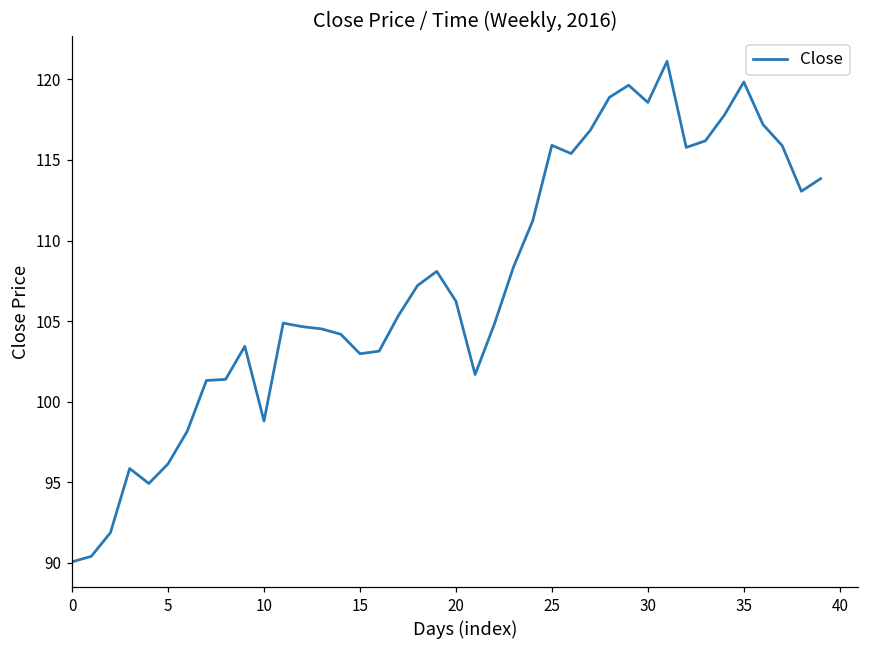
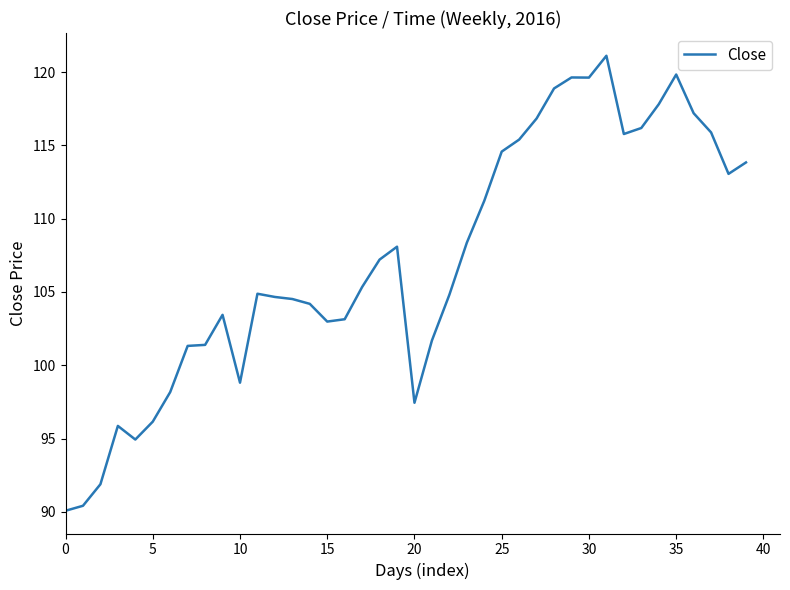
  {
    "0": 90.1,
    "5": 96.2,
    "10": 98.8,
    "15": 103.0,
-   "20": 106.2,
-   "25": 115.9,
-   "30": 118.6,
+   "20": 97.4,
+   "25": 114.6,
+   "30": 119.6,
    "35": 119.8
  }
